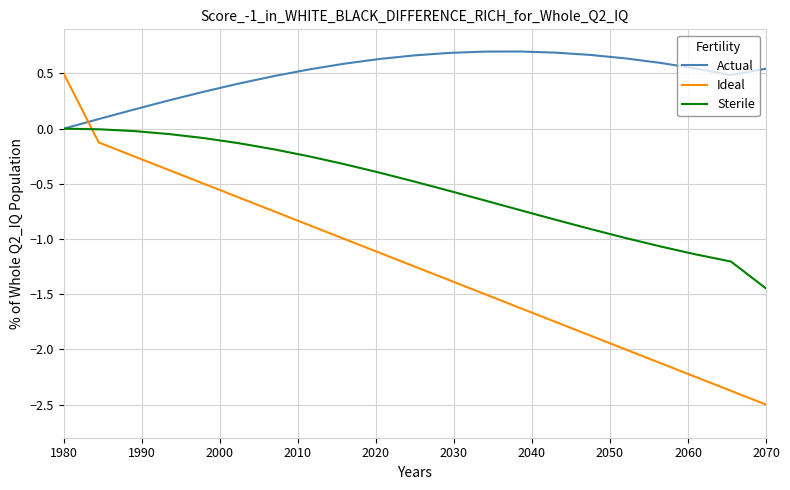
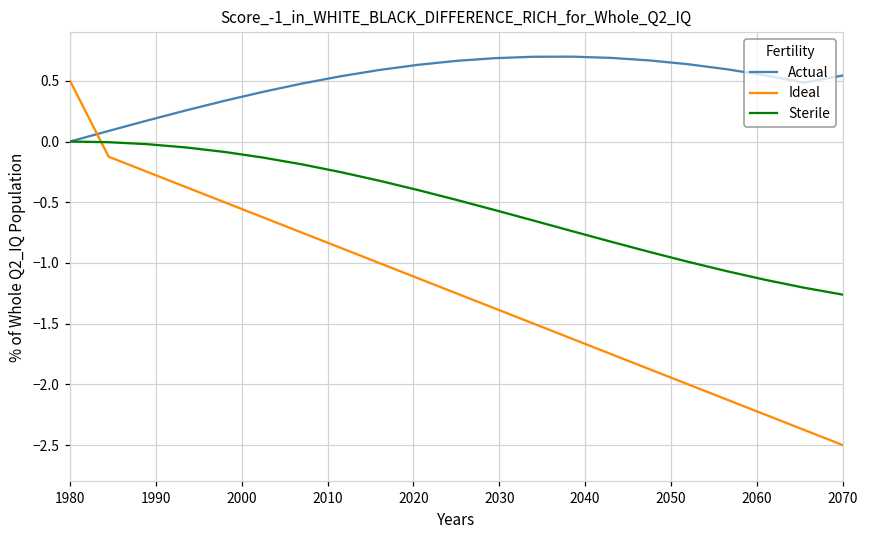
  {
    "Actual": {
      "2070": 0.54
    },
    "Ideal": {
      "1980": 0.50,
      "2070": -2.50
    },
    "Sterile": {
-     "2070": -1.45
+     "2070": -1.26
    }
  }
